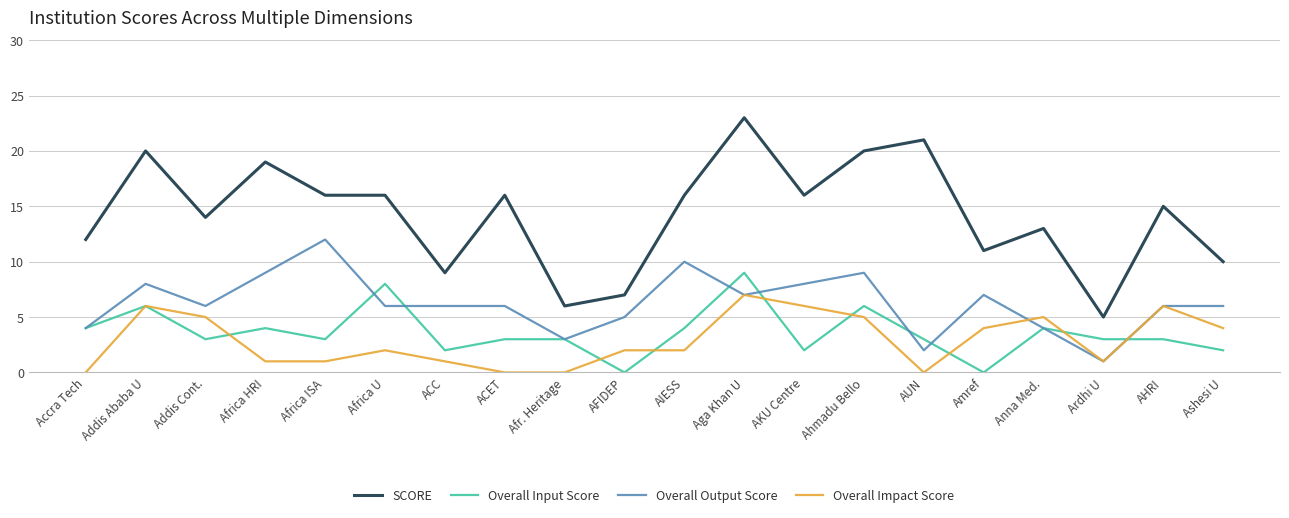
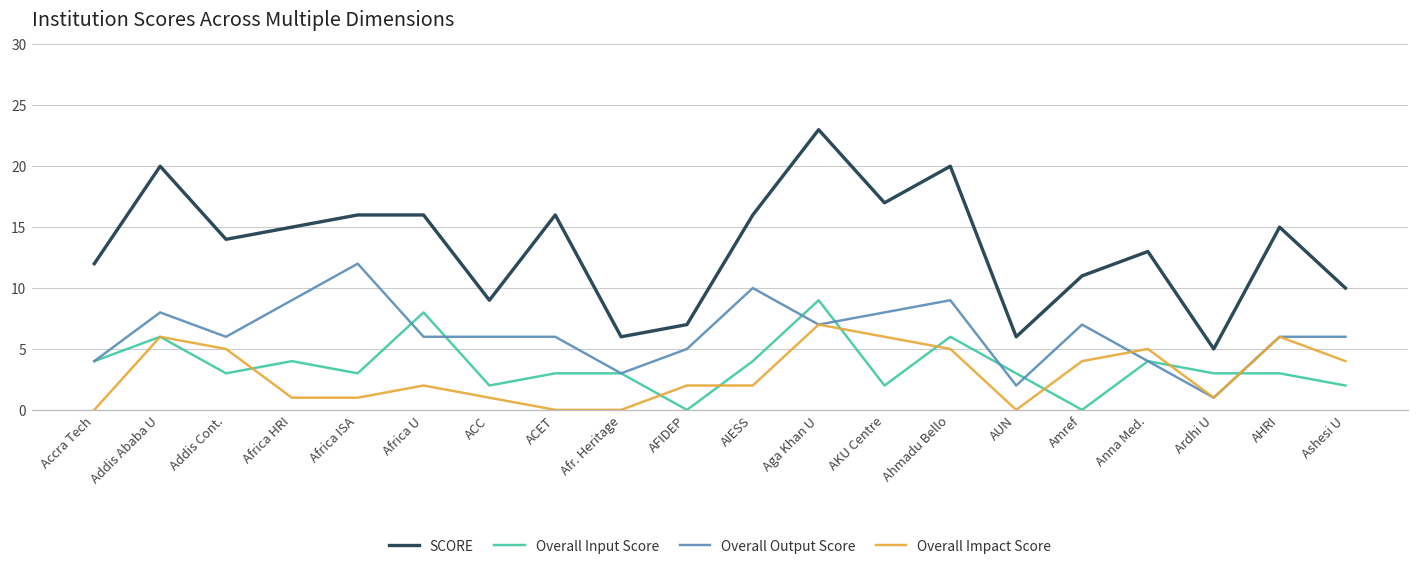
  {
    "SCORE": {
      "Accra Tech": 12,
      "Addis Ababa U": 20,
      "Addis Cont.": 14,
-     "Africa HRI": 19,
+     "Africa HRI": 15,
      "Africa ISA": 16,
      "Africa U": 16,
      "ACC": 9,
      "ACET": 16,
      "Afr. Heritage": 6,
      "AFIDEP": 7,
      "AIESS": 16,
      "Aga Khan U": 23,
-     "AKU Centre": 16,
+     "AKU Centre": 17,
      "Ahmadu Bello": 20,
-     "AUN": 21,
+     "AUN": 6,
      "Amref": 11,
      "Anna Med.": 13,
      "Ardhi U": 5,
      "AHRI": 15,
      "Ashesi U": 10
    },
    "Overall Input Score": {
      "Addis Cont.": 3,
      "Africa HRI": 4,
      "Africa ISA": 3,
      "Africa U": 8,
      "ACC": 2,
      "ACET": 3,
      "AFIDEP": 0,
      "AIESS": 4,
      "Aga Khan U": 9,
      "AKU Centre": 2,
      "Ahmadu Bello": 6,
      "AUN": 3,
      "Amref": 0,
      "Ardhi U": 3,
      "AHRI": 3,
      "Ashesi U": 2
    },
    "Overall Output Score": {
      "Addis Ababa U": 8,
      "Addis Cont.": 6,
      "Africa HRI": 9,
      "Africa ISA": 12,
      "Africa U": 6,
      "ACC": 6,
      "ACET": 6,
      "AFIDEP": 5,
      "AIESS": 10,
      "AKU Centre": 8,
      "Ahmadu Bello": 9,
      "AUN": 2,
      "Amref": 7,
      "Ashesi U": 6
    },
    "Overall Impact Score": {
      "Accra Tech": 0,
      "Addis Cont.": 5,
      "Africa HRI": 1,
      "Africa ISA": 1,
      "Africa U": 2,
      "ACC": 1,
      "ACET": 0,
      "Afr. Heritage": 0,
      "AFIDEP": 2,
      "AIESS": 2,
      "AKU Centre": 6,
      "Ahmadu Bello": 5,
      "AUN": 0,
      "Amref": 4,
      "Anna Med.": 5,
      "Ashesi U": 4
    }
  }
